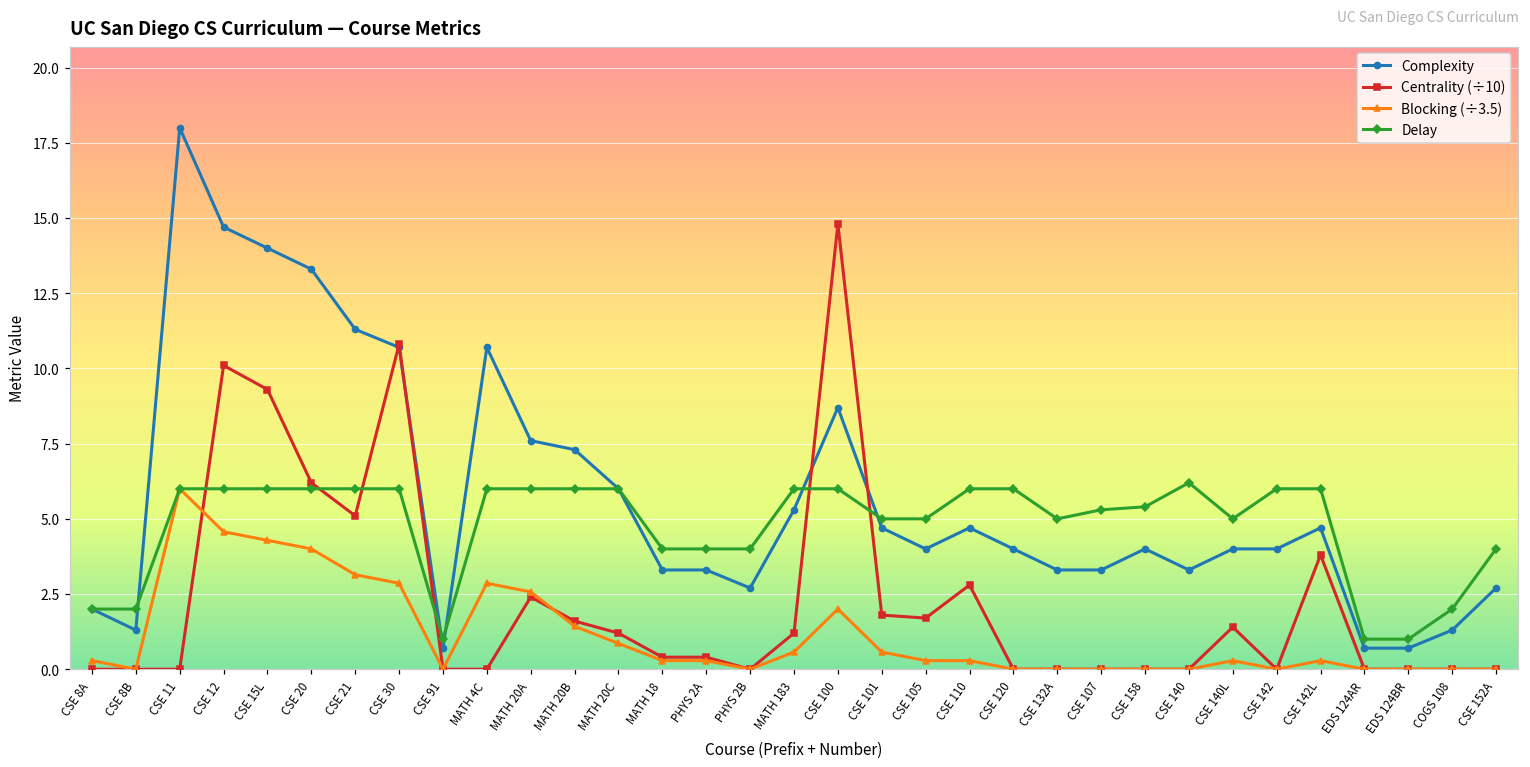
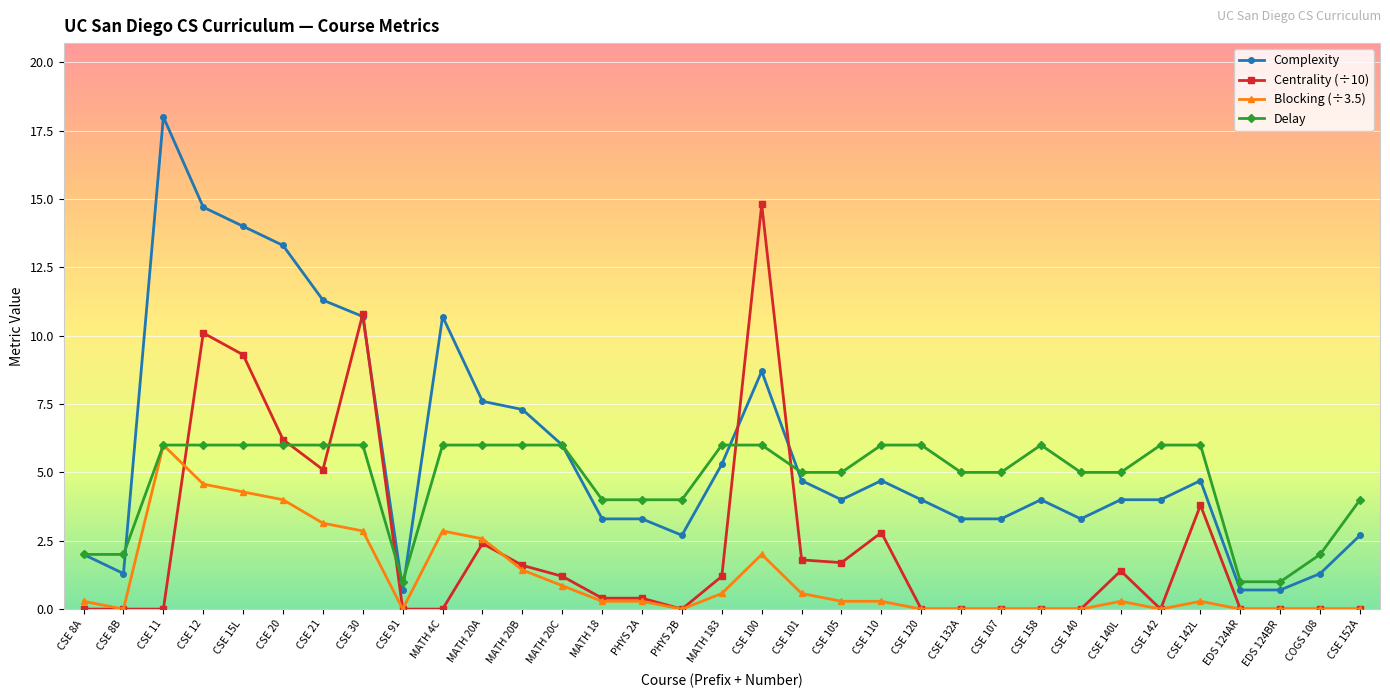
  {
    "Complexity": {
      "CSE 8B": 1.3,
      "CSE 11": 18.0,
      "CSE 12": 14.7,
      "CSE 15L": 14.0,
      "CSE 20": 13.3,
      "CSE 21": 11.3,
      "CSE 30": 10.7,
      "CSE 91": 0.7,
      "MATH 4C": 10.7,
      "MATH 20A": 7.6,
      "MATH 20B": 7.3,
      "MATH 18": 3.3,
      "PHYS 2A": 3.3,
      "PHYS 2B": 2.7,
      "MATH 183": 5.3,
      "CSE 100": 8.7,
      "CSE 101": 4.7,
      "CSE 105": 4.0,
      "CSE 110": 4.7,
      "CSE 120": 4.0,
      "CSE 132A": 3.3,
      "CSE 107": 3.3,
      "CSE 158": 4.0,
      "CSE 140": 3.3,
      "CSE 140L": 4.0,
      "CSE 142": 4.0,
      "CSE 142L": 4.7,
      "EDS 124AR": 0.7,
      "EDS 124BR": 0.7,
      "COGS 108": 1.3,
      "CSE 152A": 2.7
    },
    "Centrality (÷10)": {
      "CSE 8A": 0.0,
      "CSE 11": 0.0,
      "CSE 12": 10.1,
      "CSE 15L": 9.3,
      "CSE 20": 6.2,
      "CSE 21": 5.1,
      "CSE 30": 10.8,
      "MATH 4C": 0.0,
      "MATH 20A": 2.4,
      "MATH 20B": 1.6,
      "MATH 20C": 1.2,
      "MATH 18": 0.4,
      "PHYS 2A": 0.4,
      "MATH 183": 1.2,
      "CSE 100": 14.8,
      "CSE 101": 1.8,
      "CSE 105": 1.7,
      "CSE 110": 2.8,
      "CSE 140L": 1.4,
      "CSE 142L": 3.8
    },
    "Blocking (÷3.5)": {
      "CSE 8A": 0.3,
      "CSE 12": 4.6,
      "CSE 15L": 4.3,
      "CSE 20": 4.0,
      "CSE 21": 3.1,
      "CSE 30": 2.9,
      "MATH 4C": 2.9,
      "MATH 20A": 2.6,
      "MATH 20B": 1.4,
      "MATH 20C": 0.9,
      "MATH 18": 0.3,
      "PHYS 2A": 0.3,
      "MATH 183": 0.6,
      "CSE 100": 2.0,
      "CSE 101": 0.6,
      "CSE 105": 0.3,
      "CSE 110": 0.3,
      "CSE 140L": 0.3,
      "CSE 142L": 0.3
    },
    "Delay": {
      "CSE 8B": 2.0,
      "CSE 12": 6.0,
      "CSE 15L": 6.0,
      "CSE 20": 6.0,
      "CSE 21": 6.0,
      "CSE 30": 6.0,
      "CSE 91": 1.0,
      "MATH 4C": 6.0,
      "MATH 20A": 6.0,
      "MATH 20B": 6.0,
      "MATH 18": 4.0,
      "PHYS 2A": 4.0,
      "PHYS 2B": 4.0,
      "MATH 183": 6.0,
      "CSE 100": 6.0,
      "CSE 101": 5.0,
      "CSE 105": 5.0,
      "CSE 110": 6.0,
      "CSE 120": 6.0,
      "CSE 132A": 5.0,
-     "CSE 107": 5.3,
-     "CSE 158": 5.4,
-     "CSE 140": 6.2,
+     "CSE 107": 5.0,
+     "CSE 158": 6.0,
+     "CSE 140": 5.0,
      "CSE 140L": 5.0,
      "CSE 142": 6.0,
      "CSE 142L": 6.0,
      "EDS 124AR": 1.0,
      "EDS 124BR": 1.0,
      "COGS 108": 2.0,
      "CSE 152A": 4.0
    }
  }
